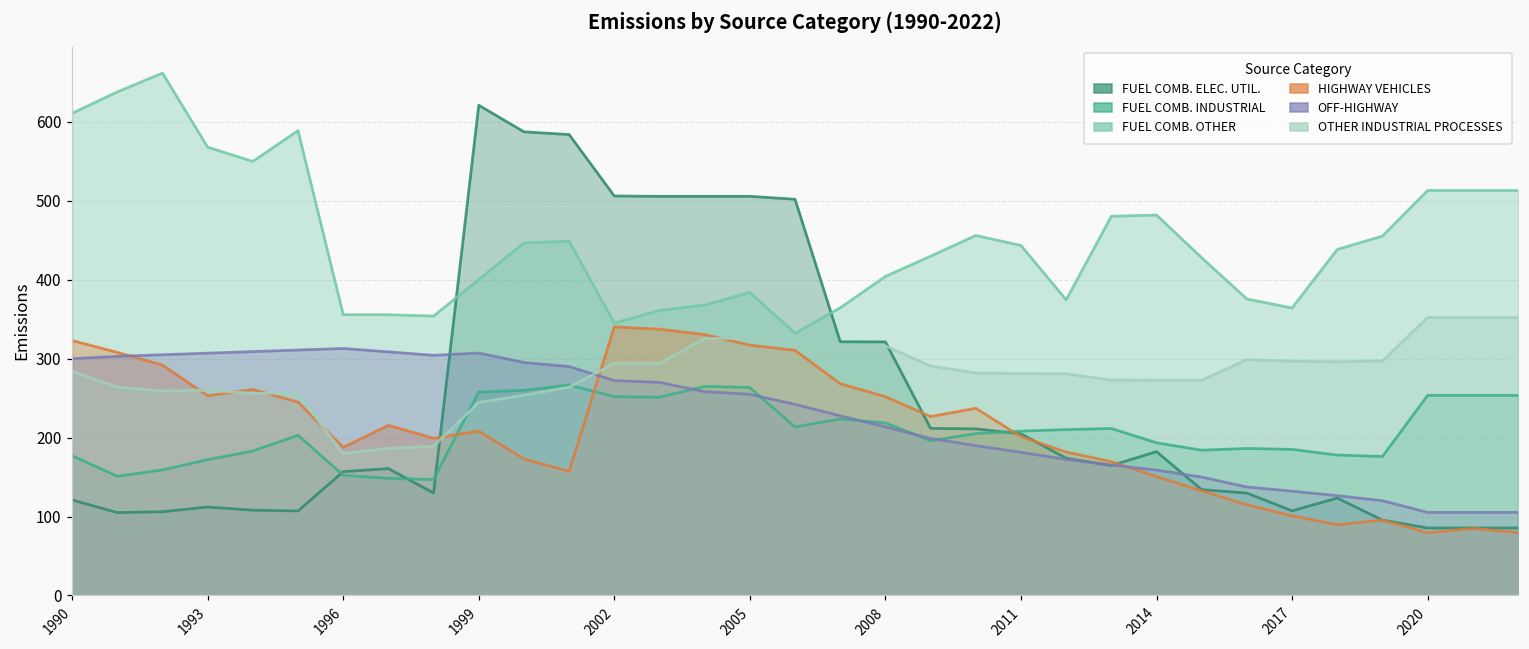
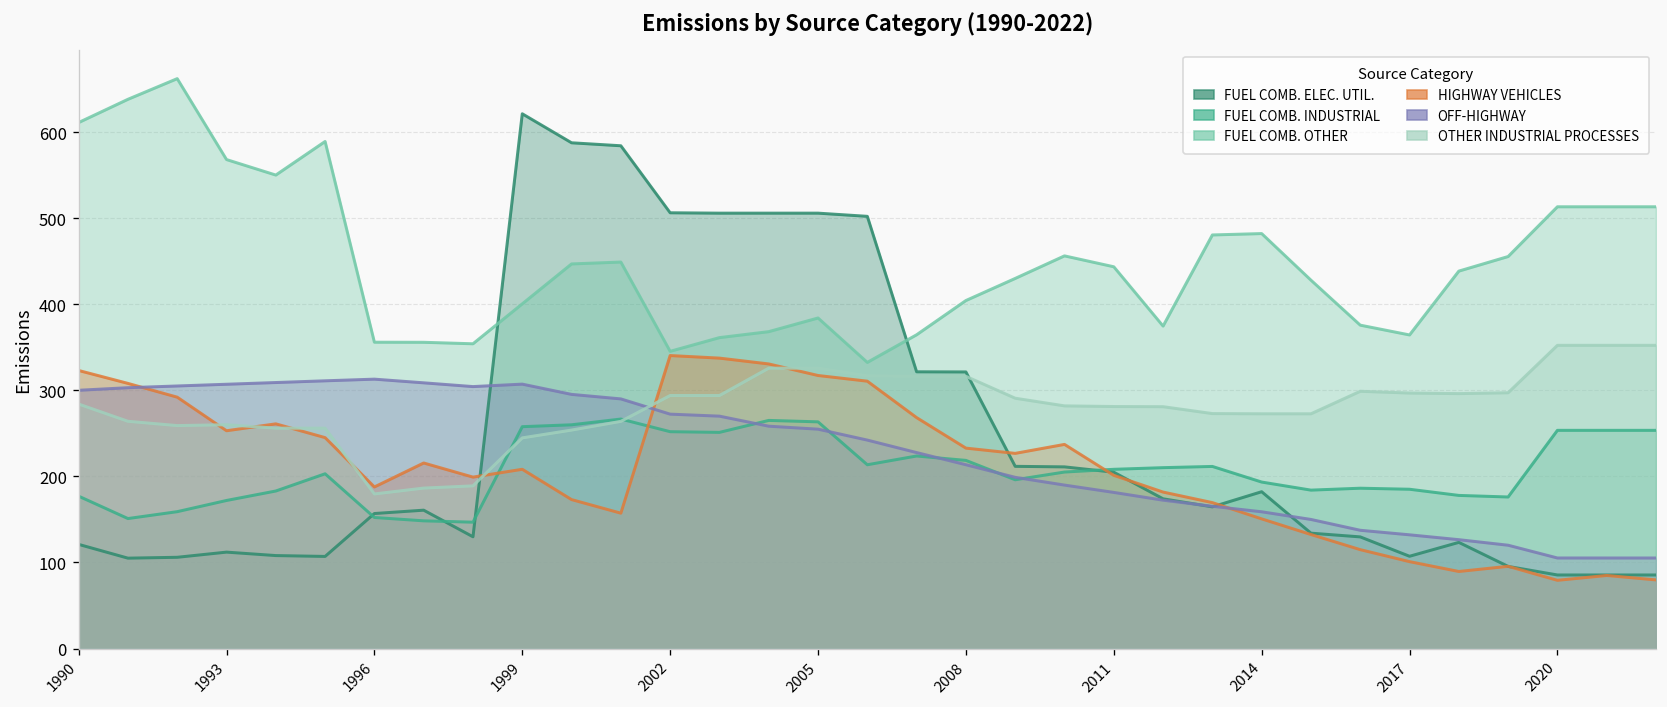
  {
    "HIGHWAY VEHICLES": {
      "1990": 320,
      "1993": 250,
      "1996": 190,
      "1999": 210,
      "2002": 340,
      "2005": 320,
-     "2008": 250,
+     "2008": 230,
      "2011": 200,
      "2014": 150,
      "2017": 100,
      "2020": 80
    }
  }
